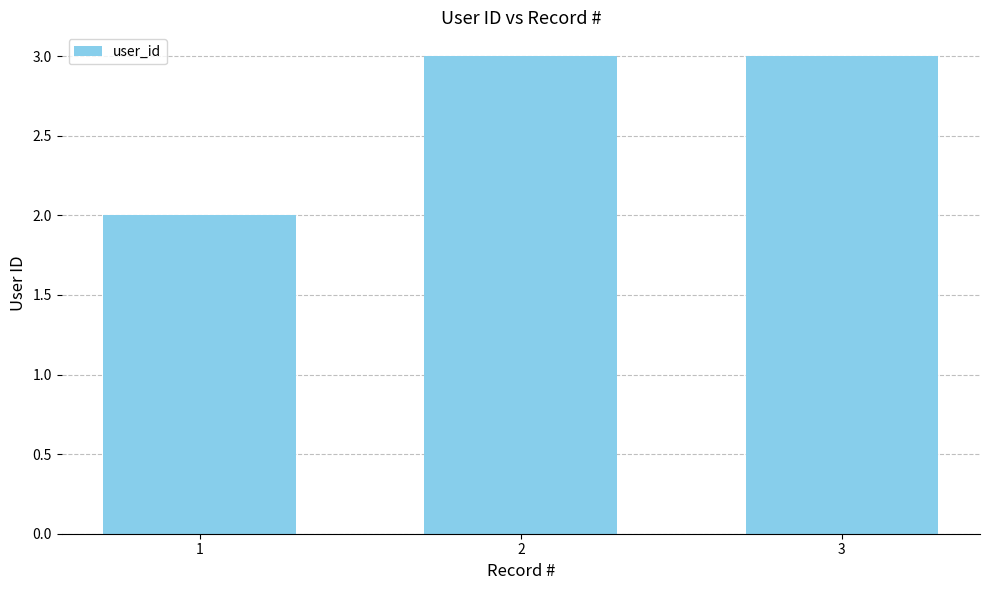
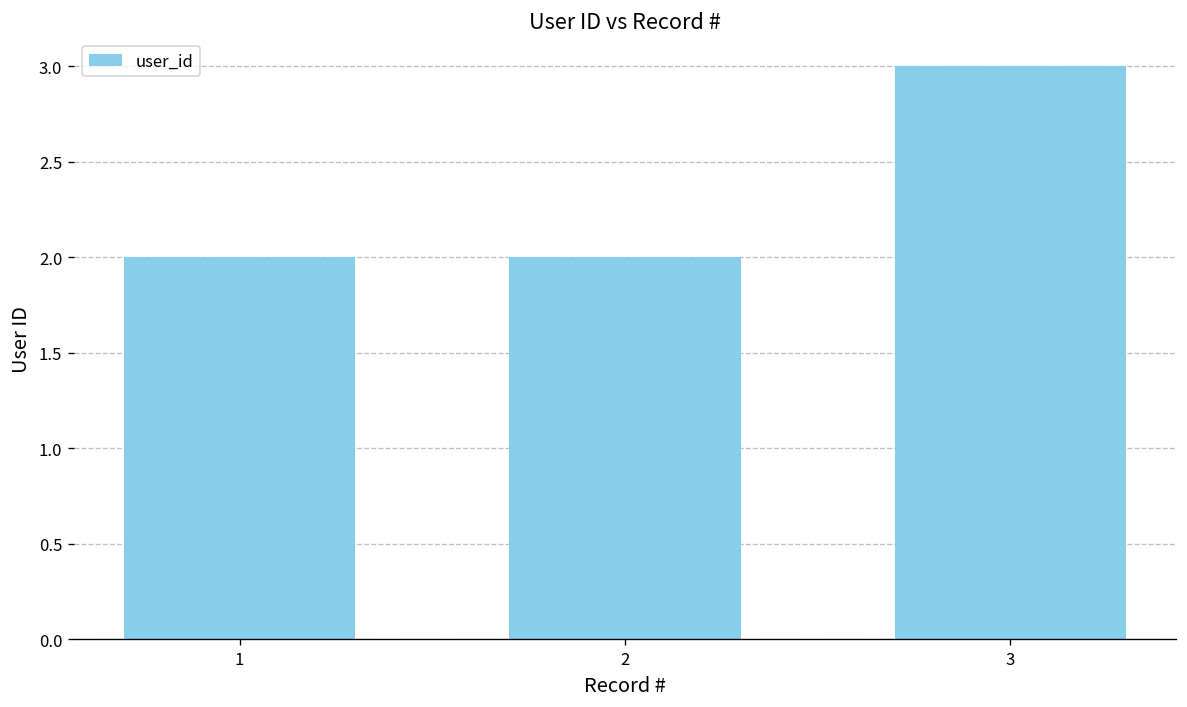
  {
    "1": 2,
-   "2": 3,
+   "2": 2,
    "3": 3
  }
